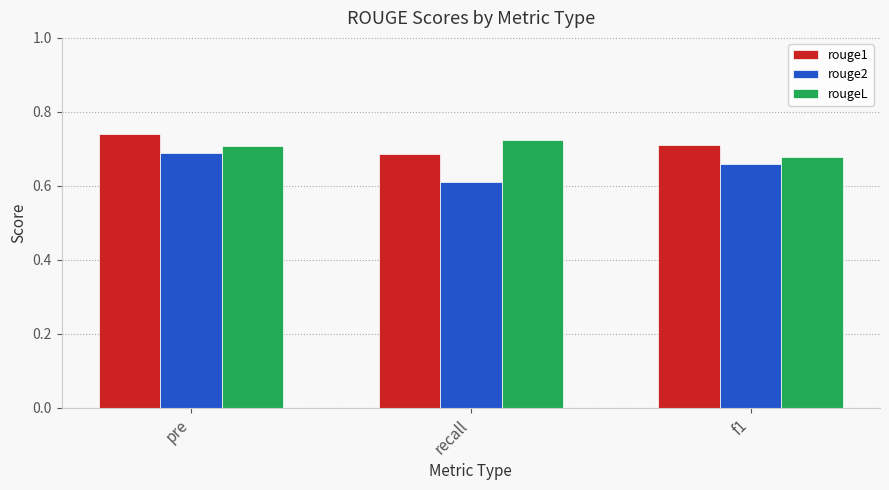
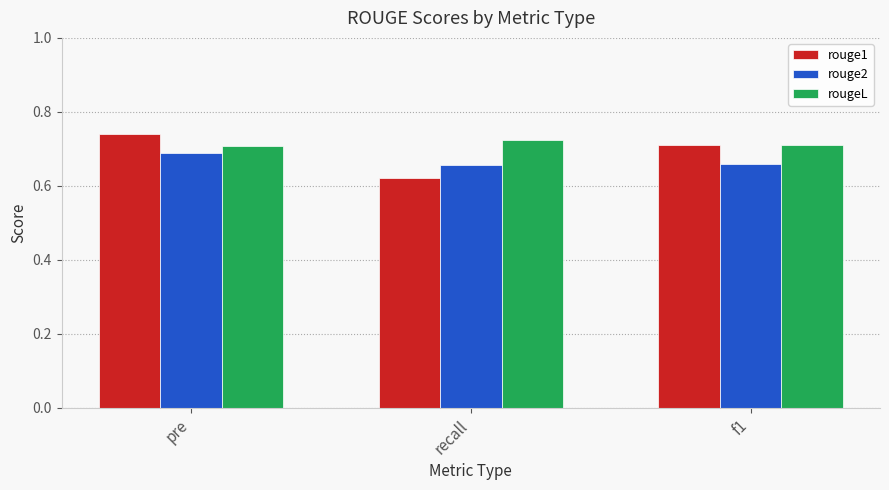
  {
    "rouge1": {
      "pre": 0.74,
-     "recall": 0.69,
+     "recall": 0.62,
      "f1": 0.71
    },
    "rouge2": {
      "pre": 0.69,
-     "recall": 0.61,
+     "recall": 0.66,
      "f1": 0.66
    },
    "rougeL": {
      "pre": 0.71,
      "recall": 0.72,
-     "f1": 0.68
+     "f1": 0.71
    }
  }
